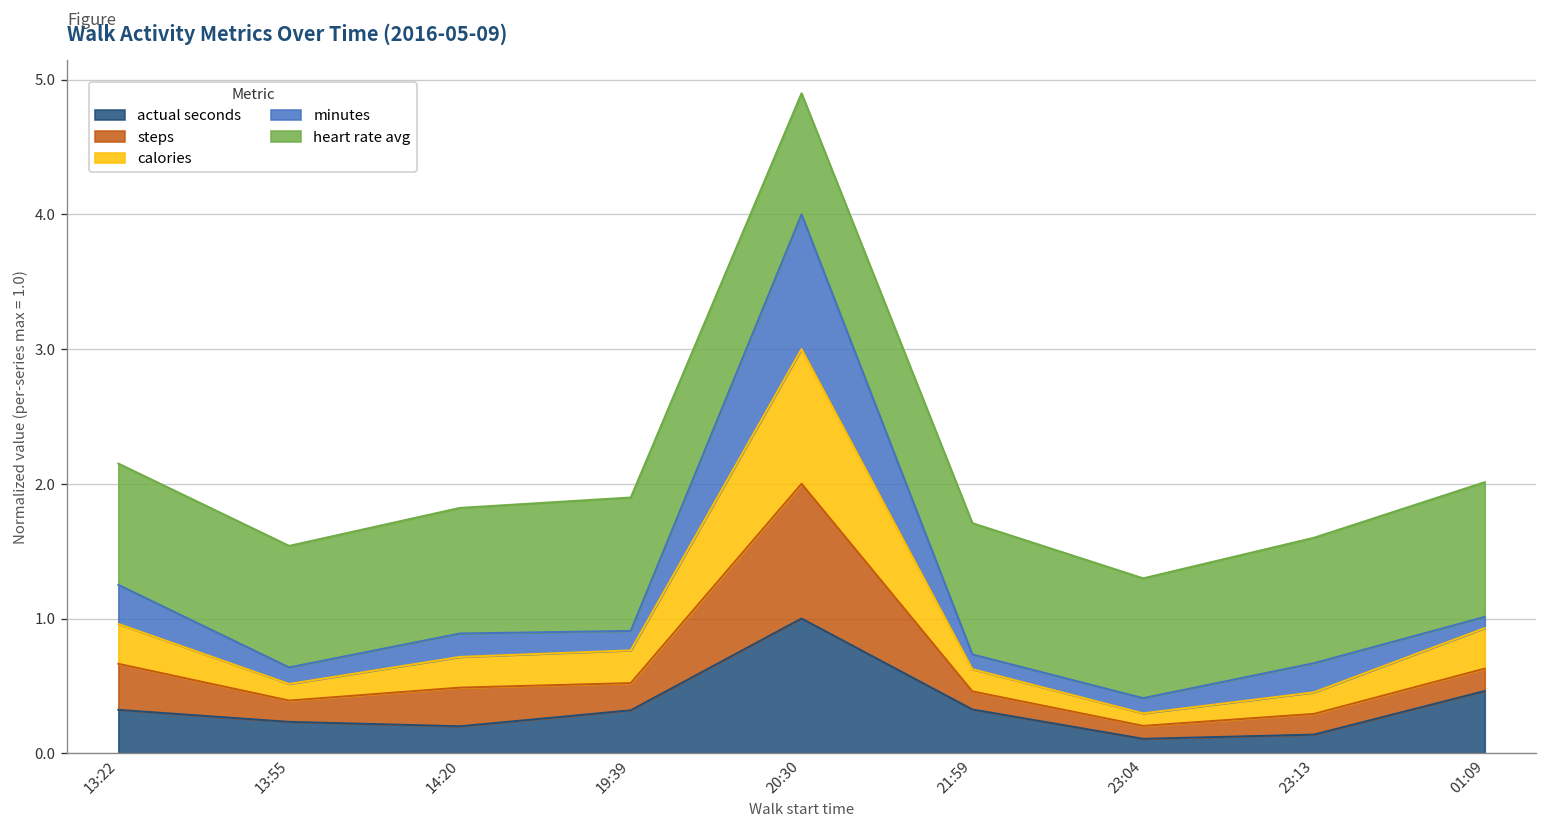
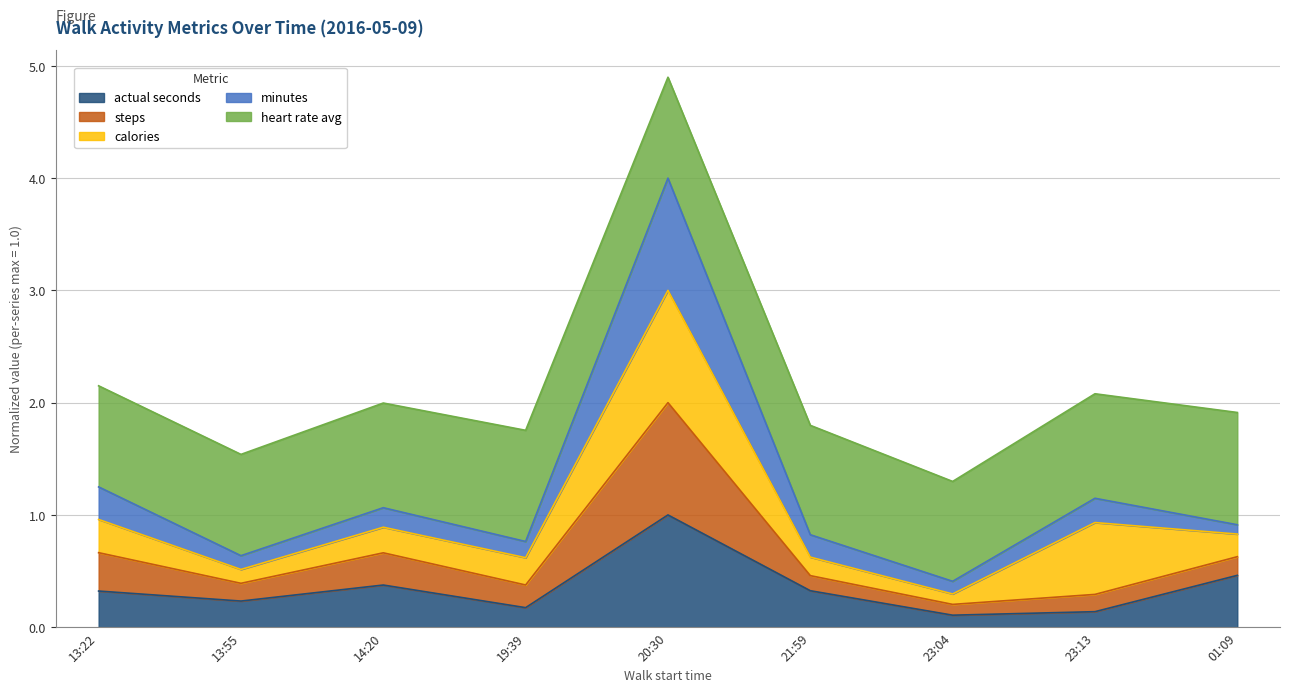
  {
    "actual seconds": {
      "13:22": 0.32,
      "13:55": 0.23,
-     "14:20": 0.20,
-     "19:39": 0.32,
+     "14:20": 0.38,
+     "19:39": 0.17,
      "20:30": 1.00,
      "21:59": 0.32,
      "23:04": 0.11,
      "23:13": 0.14,
      "01:09": 0.46
    },
    "steps": {
      "13:22": 0.34,
      "13:55": 0.16,
      "14:20": 0.29,
      "19:39": 0.20,
      "20:30": 1.00,
      "21:59": 0.13,
      "23:04": 0.10,
      "23:13": 0.15,
      "01:09": 0.17
    },
    "calories": {
      "13:22": 0.30,
      "13:55": 0.12,
      "14:20": 0.23,
      "19:39": 0.24,
      "20:30": 1.00,
      "21:59": 0.16,
      "23:04": 0.09,
-     "23:13": 0.16,
-     "01:09": 0.30
+     "23:13": 0.64,
+     "01:09": 0.20
    },
    "minutes": {
      "13:22": 0.29,
      "13:55": 0.12,
      "14:20": 0.17,
      "19:39": 0.14,
      "20:30": 1.00,
-     "21:59": 0.11,
+     "21:59": 0.20,
      "23:04": 0.11,
      "23:13": 0.22,
      "01:09": 0.08
    },
    "heart rate avg": {
      "13:22": 0.90,
      "13:55": 0.90,
      "14:20": 0.93,
      "19:39": 0.99,
      "20:30": 0.90,
      "21:59": 0.97,
      "23:04": 0.89,
      "23:13": 0.93,
      "01:09": 1.00
    }
  }
